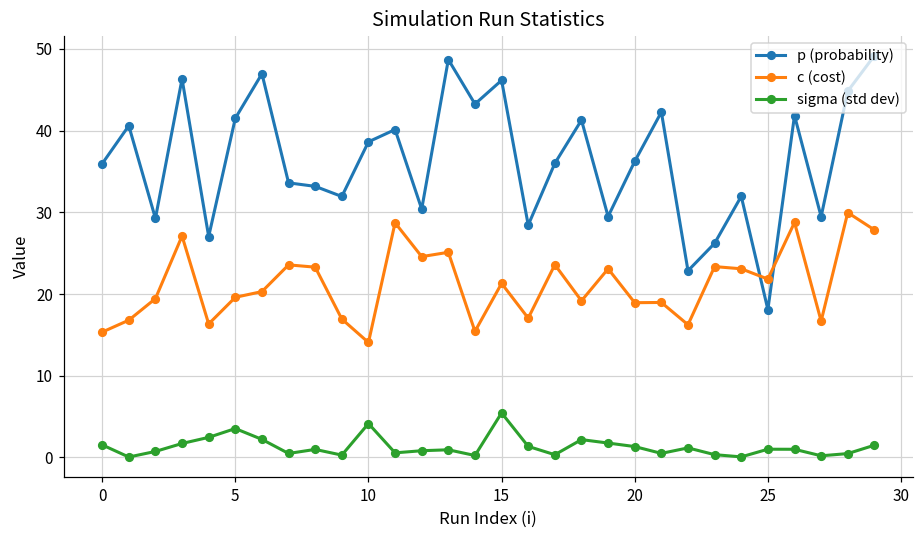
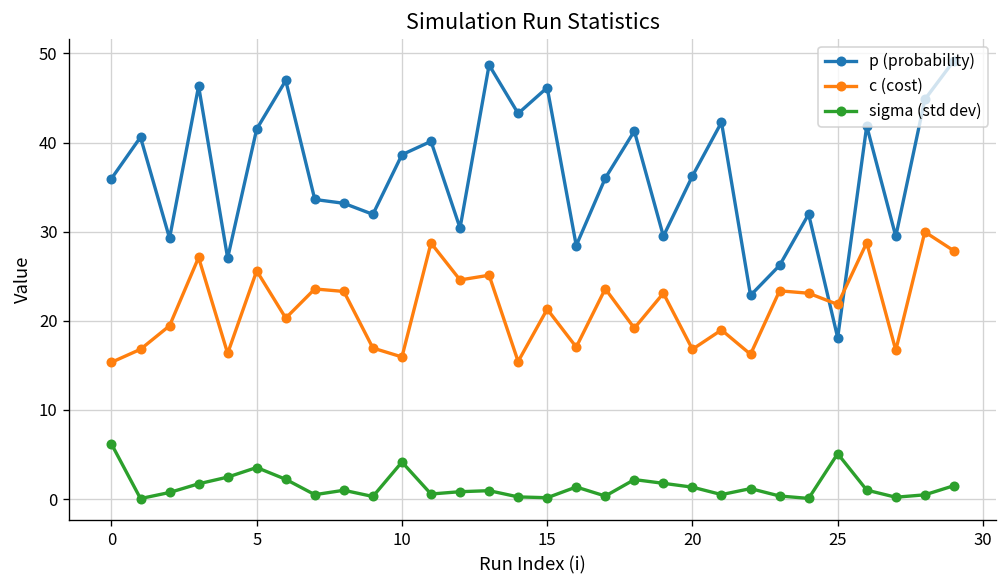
  {
    "p (probability)": {
      "0": 36,
      "5": 42,
      "10": 39,
      "15": 46,
      "20": 36,
      "25": 18
    },
    "c (cost)": {
      "0": 15,
-     "5": 20,
-     "10": 14,
+     "5": 26,
+     "10": 16,
      "15": 21,
-     "20": 19,
+     "20": 17,
      "25": 22
    },
    "sigma (std dev)": {
-     "0": 2,
+     "0": 6,
      "5": 4,
      "10": 4,
-     "15": 5,
+     "15": 0,
      "20": 1,
-     "25": 1
+     "25": 5
    }
  }
